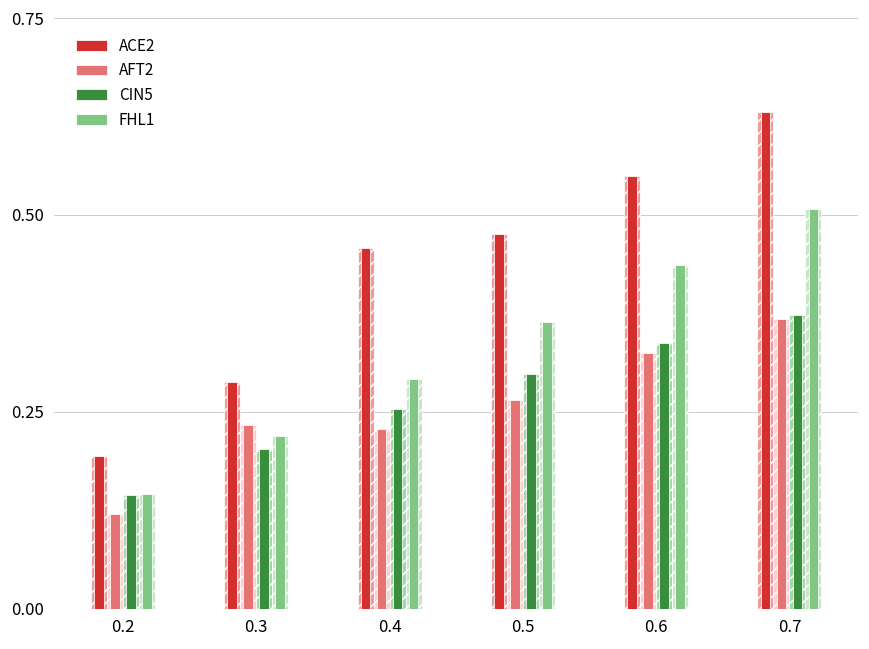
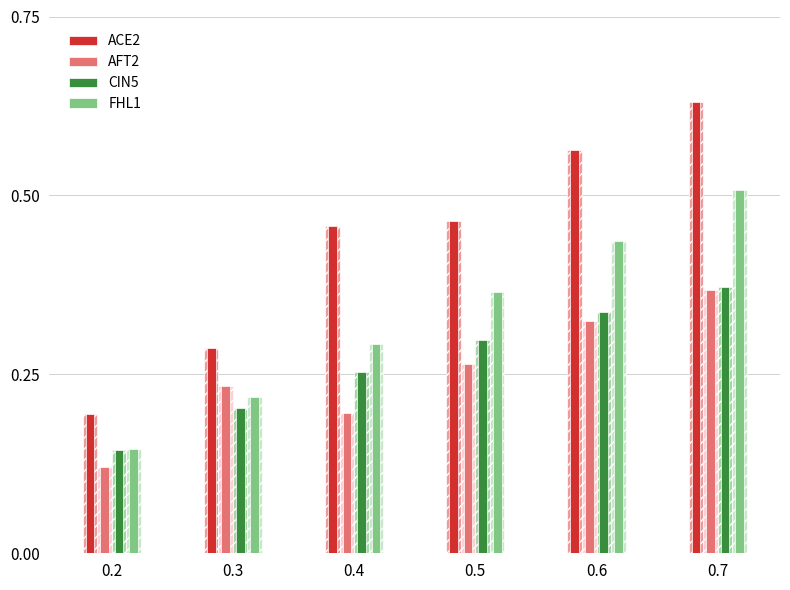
  {
    "ACE2": {
      "0.2": 0.19,
      "0.3": 0.29,
      "0.4": 0.46,
-     "0.5": 0.48,
-     "0.6": 0.55,
+     "0.5": 0.46,
+     "0.6": 0.56,
      "0.7": 0.63
    },
    "AFT2": {
      "0.2": 0.12,
      "0.3": 0.23,
-     "0.4": 0.23,
+     "0.4": 0.20,
      "0.5": 0.26,
      "0.6": 0.32,
      "0.7": 0.37
    },
    "CIN5": {
      "0.2": 0.14,
      "0.3": 0.20,
      "0.4": 0.25,
      "0.5": 0.30,
      "0.6": 0.34,
      "0.7": 0.37
    }
  }
